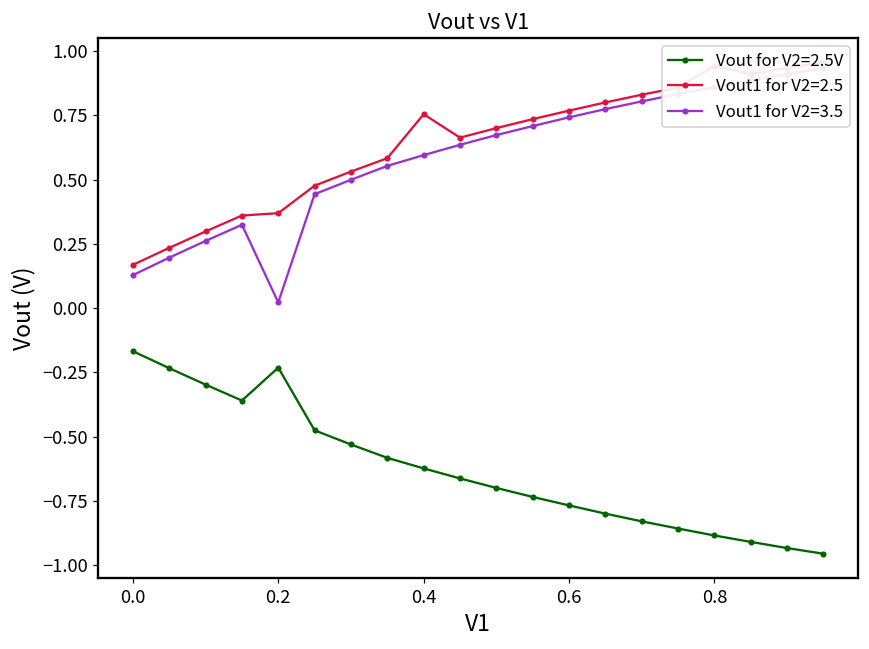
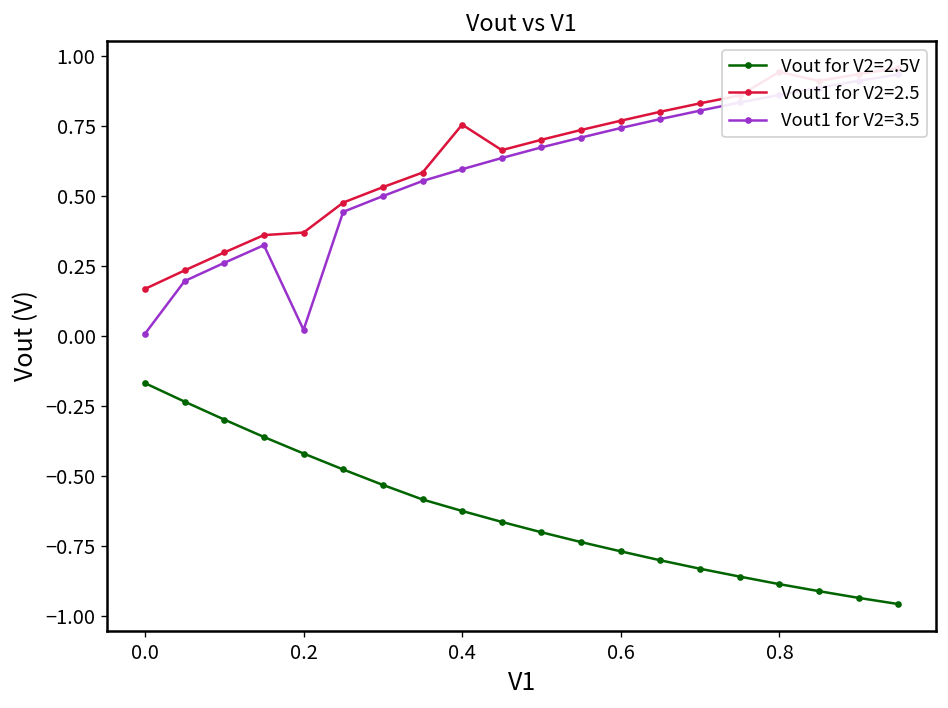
  {
    "Vout for V2=2.5V": {
      "0.0": -0.17,
-     "0.2": -0.23,
+     "0.2": -0.42,
      "0.4": -0.62,
      "0.6": -0.77,
      "0.8": -0.89
    },
    "Vout1 for V2=2.5": {
      "0.0": 0.17,
      "0.2": 0.37,
      "0.4": 0.75,
      "0.6": 0.77
    },
    "Vout1 for V2=3.5": {
-     "0.0": 0.13,
+     "0.0": 0.01,
      "0.2": 0.02,
      "0.4": 0.60,
      "0.6": 0.74
    }
  }
